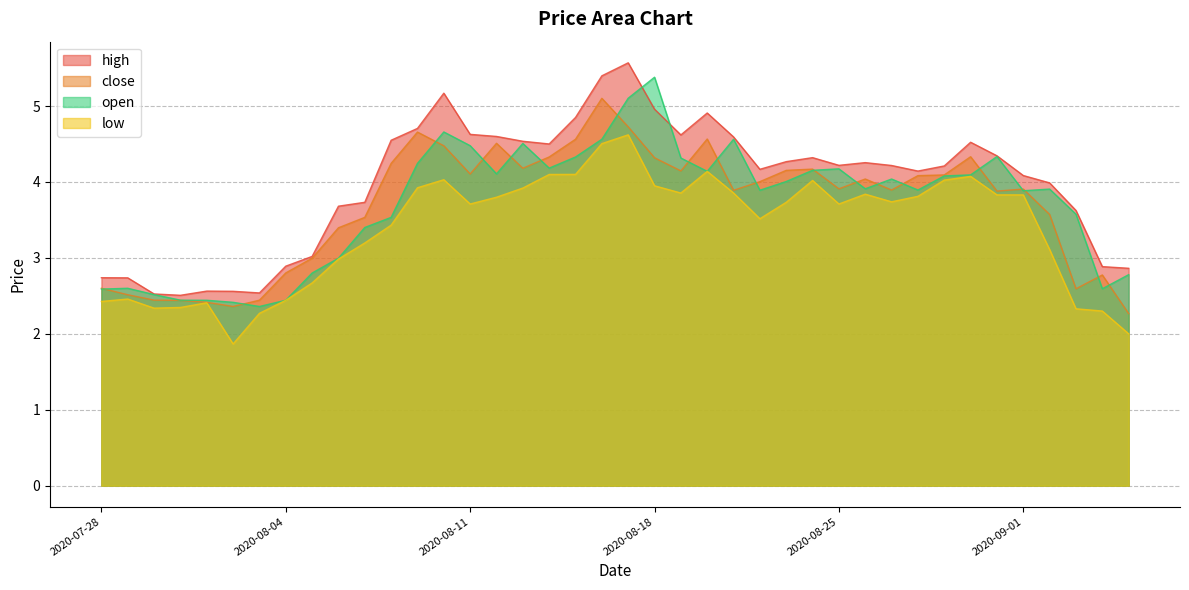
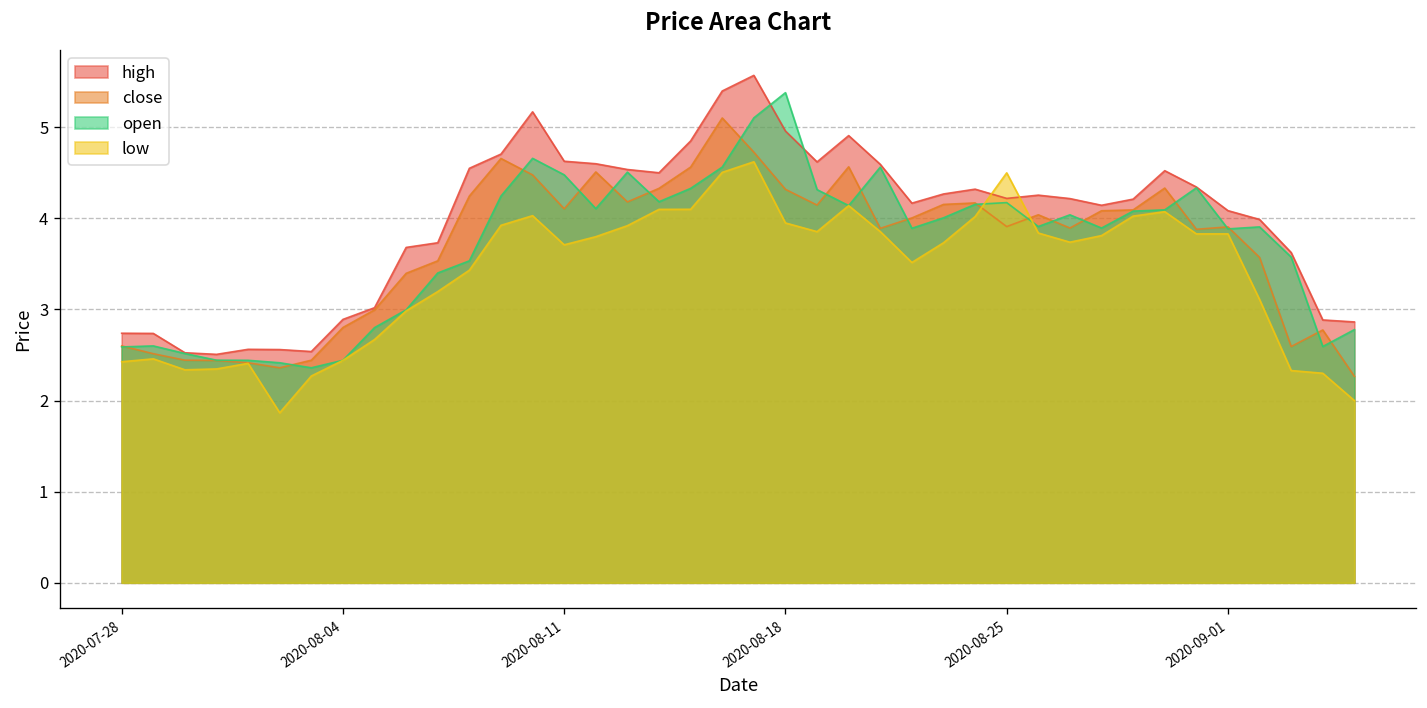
  {
    "open": {
      "2020-08-11": 4.5,
      "2020-08-18": 5.4,
      "2020-08-25": 4.2
    },
    "low": {
      "2020-07-28": 2.4,
      "2020-08-11": 3.7,
      "2020-08-18": 4.0,
-     "2020-08-25": 3.7,
+     "2020-08-25": 4.5,
      "2020-09-01": 3.8
    }
  }
